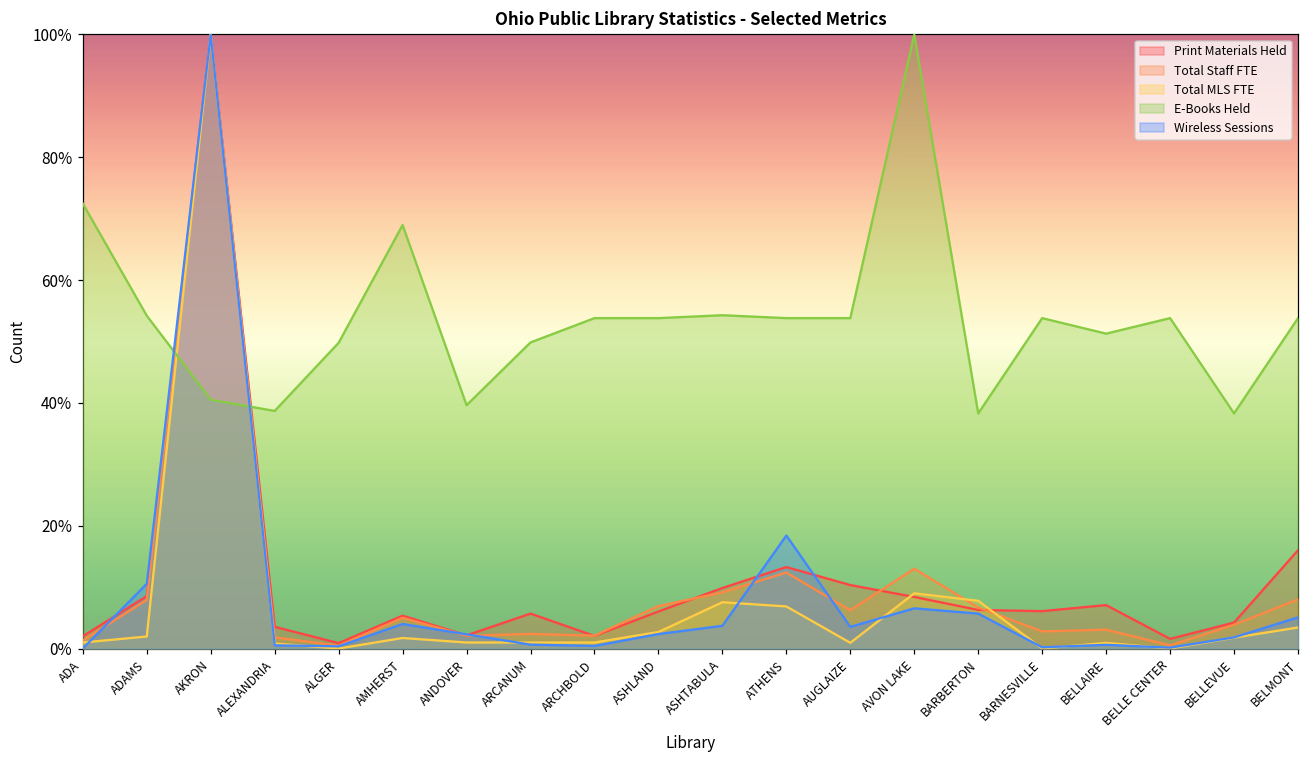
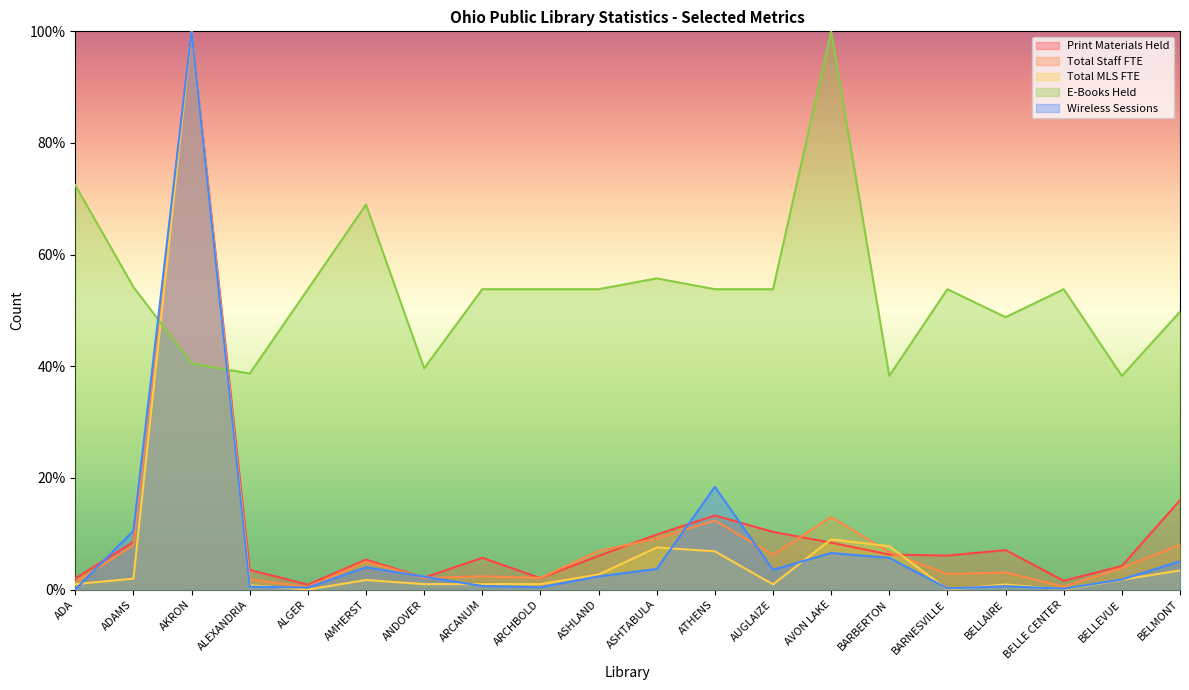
  {
    "E-Books Held": {
      "ADA": "72%",
      "ADAMS": "54%",
      "AKRON": "41%",
      "ALEXANDRIA": "39%",
-     "ALGER": "50%",
+     "ALGER": "54%",
      "AMHERST": "69%",
      "ANDOVER": "40%",
-     "ARCANUM": "50%",
+     "ARCANUM": "54%",
      "ARCHBOLD": "54%",
      "ASHLAND": "54%",
-     "ASHTABULA": "54%",
+     "ASHTABULA": "56%",
      "ATHENS": "54%",
      "AUGLAIZE": "54%",
      "AVON LAKE": "100%",
      "BARBERTON": "38%",
      "BARNESVILLE": "54%",
-     "BELLAIRE": "51%",
+     "BELLAIRE": "49%",
      "BELLE CENTER": "54%",
      "BELLEVUE": "38%",
-     "BELMONT": "54%"
+     "BELMONT": "50%"
    },
    "Wireless Sessions": {
      "ADA": "0%",
      "ADAMS": "11%",
      "AMHERST": "4%",
      "ARCHBOLD": "0%",
      "ASHTABULA": "4%",
      "ATHENS": "18%",
      "AUGLAIZE": "4%",
      "AVON LAKE": "7%",
      "BARBERTON": "6%",
      "BELMONT": "5%"
    }
  }
